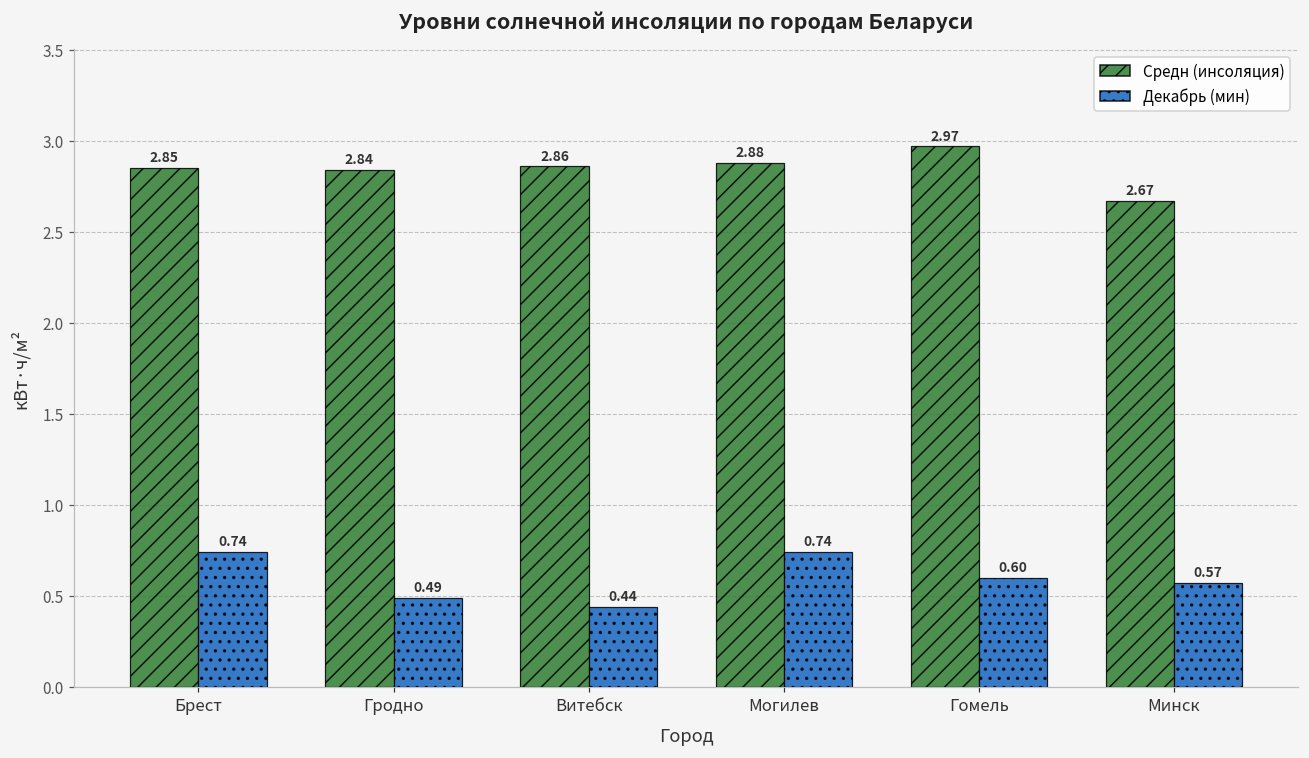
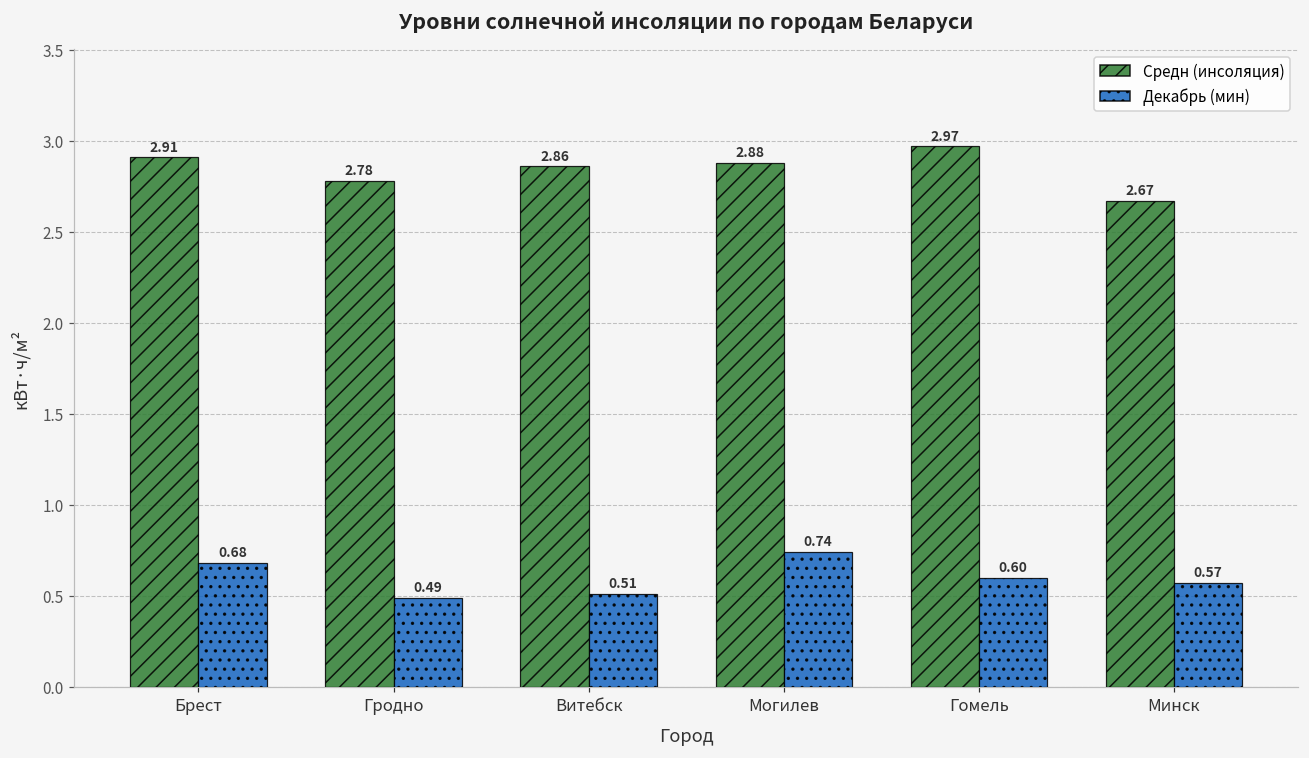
  {
    "Средн (инсоляция)": {
-     "Брест": 2.85,
-     "Гродно": 2.84,
+     "Брест": 2.91,
+     "Гродно": 2.78,
      "Витебск": 2.86,
      "Могилев": 2.88,
      "Гомель": 2.97,
      "Минск": 2.67
    },
    "Декабрь (мин)": {
-     "Брест": 0.74,
+     "Брест": 0.68,
      "Гродно": 0.49,
-     "Витебск": 0.44,
+     "Витебск": 0.51,
      "Могилев": 0.74,
      "Гомель": 0.60,
      "Минск": 0.57
    }
  }
